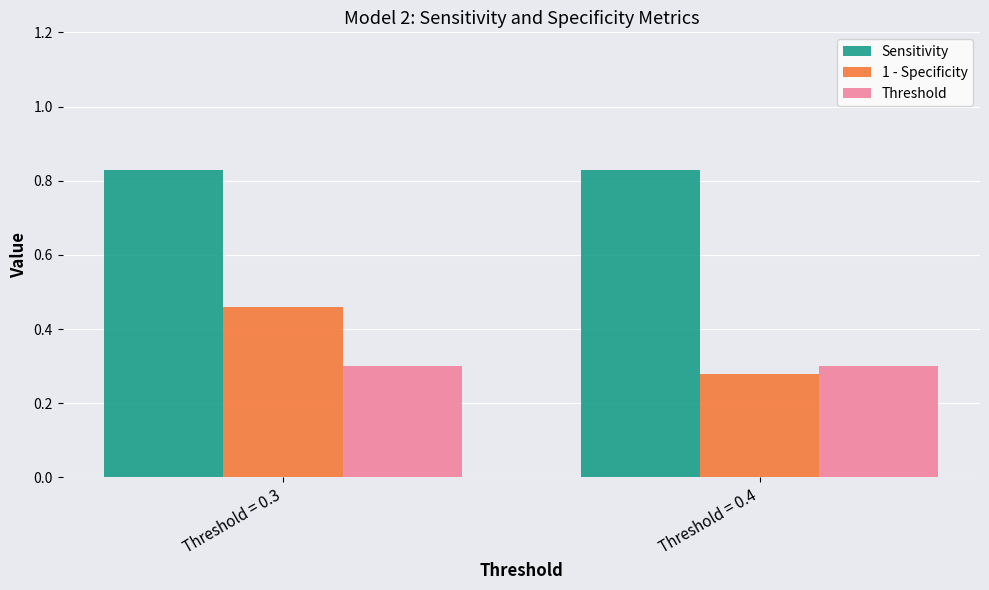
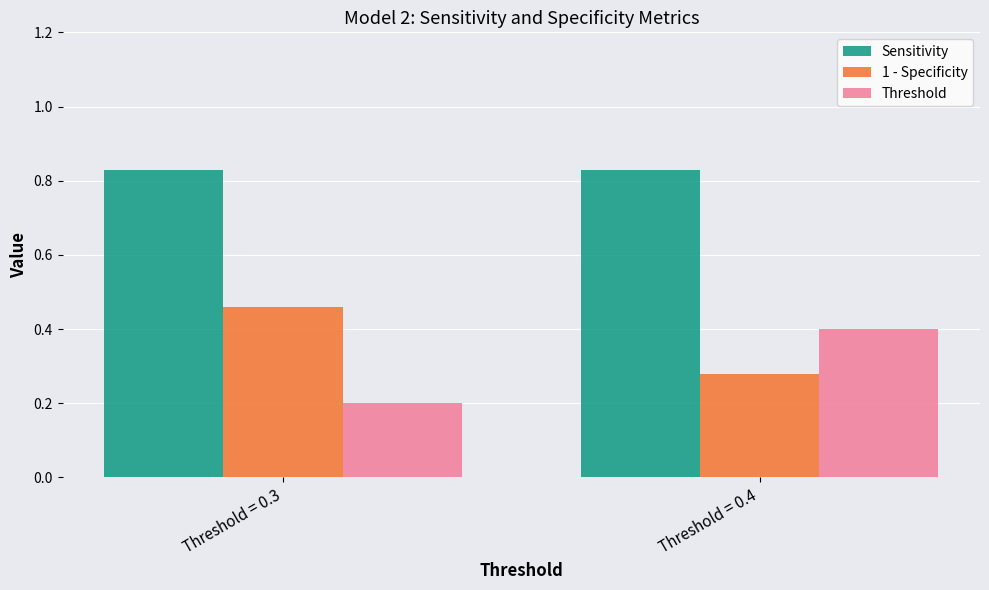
  {
    "Sensitivity": {
      "Threshold = 0.3": 0.83,
      "Threshold = 0.4": 0.83
    },
    "1 - Specificity": {
      "Threshold = 0.3": 0.46,
      "Threshold = 0.4": 0.28
    },
    "Threshold": {
-     "Threshold = 0.3": 0.3,
-     "Threshold = 0.4": 0.3
+     "Threshold = 0.3": 0.2,
+     "Threshold = 0.4": 0.4
    }
  }
